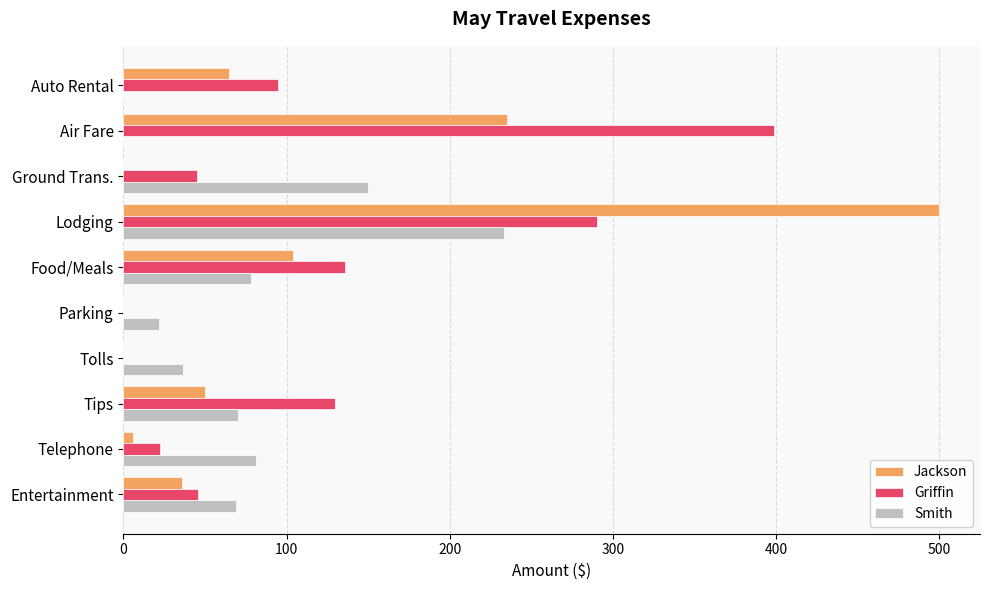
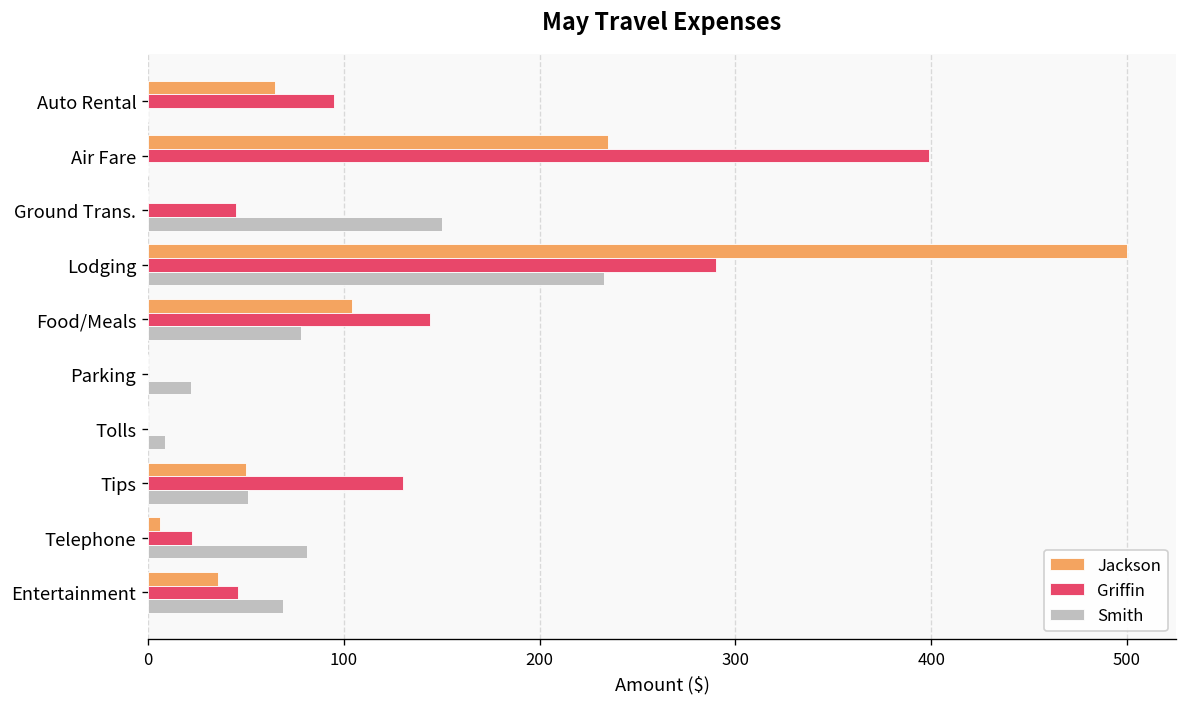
  {
    "Jackson": {
      "Auto Rental": 65,
      "Air Fare": 235,
      "Ground Trans.": 0,
      "Lodging": 500,
      "Food/Meals": 104,
      "Parking": 0,
      "Tolls": 0,
      "Tips": 50,
      "Telephone": 6,
      "Entertainment": 36
    },
    "Griffin": {
      "Auto Rental": 95,
      "Air Fare": 399,
      "Ground Trans.": 45,
      "Lodging": 290,
-     "Food/Meals": 136,
+     "Food/Meals": 144,
      "Parking": 0,
      "Tolls": 0,
      "Tips": 130,
      "Telephone": 23,
      "Entertainment": 46
    },
    "Smith": {
      "Auto Rental": 0,
      "Air Fare": 0,
      "Ground Trans.": 150,
      "Lodging": 233,
      "Food/Meals": 78,
      "Parking": 22,
-     "Tolls": 36,
-     "Tips": 70,
+     "Tolls": 9,
+     "Tips": 51,
      "Telephone": 81,
      "Entertainment": 69
    }
  }
